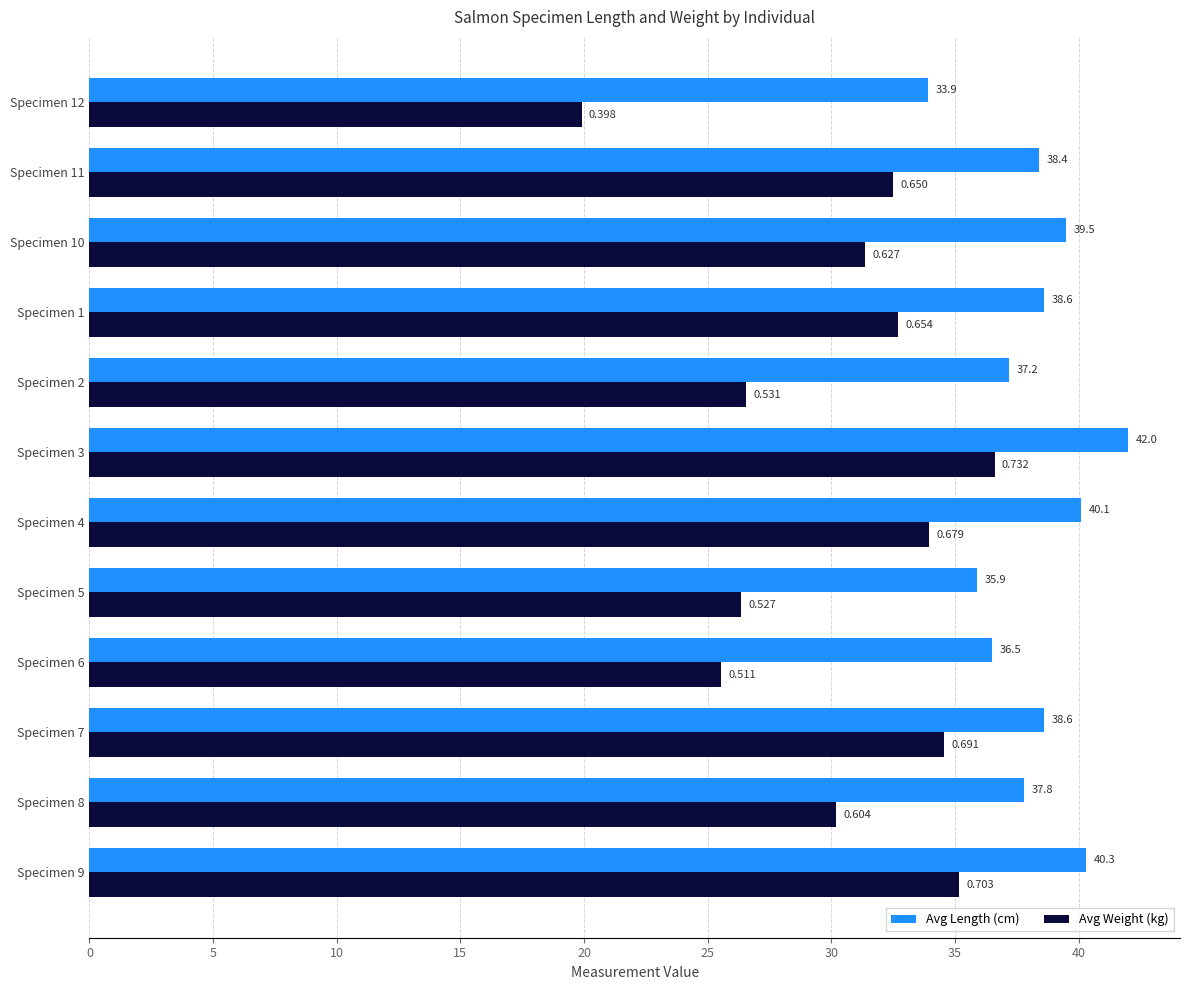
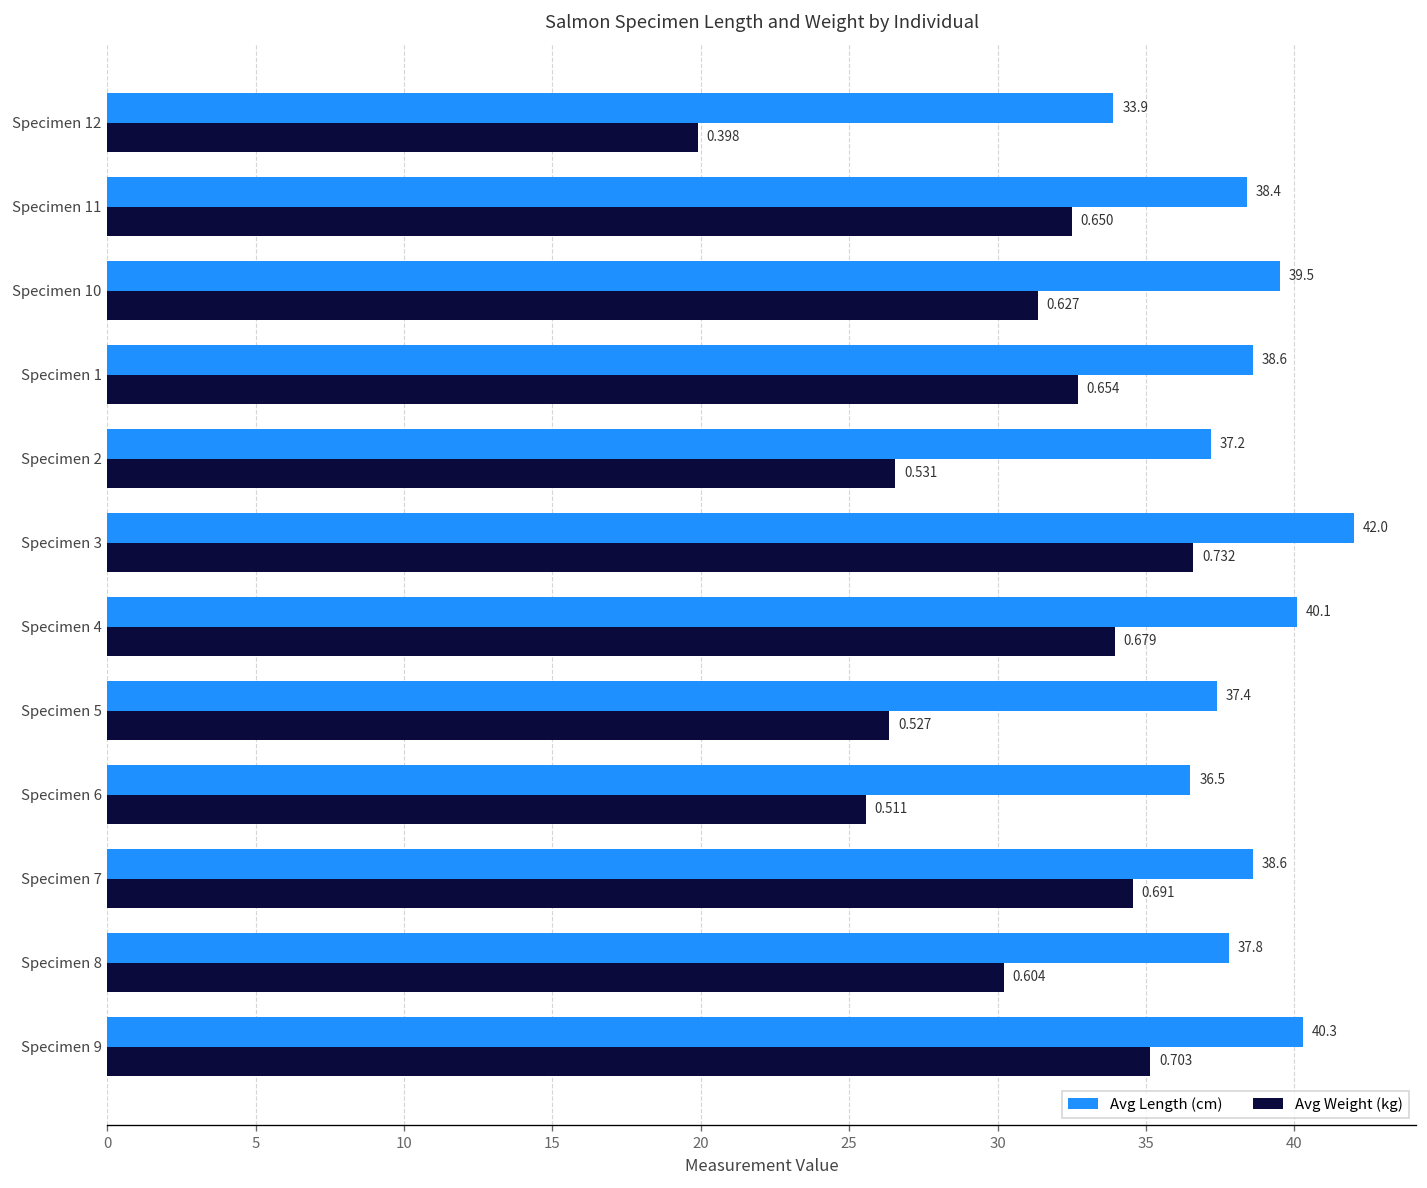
  {
    "Avg Length (cm)": {
      "Specimen 12": 33.9,
      "Specimen 11": 38.4,
      "Specimen 10": 39.5,
      "Specimen 1": 38.6,
      "Specimen 2": 37.2,
      "Specimen 3": 42.0,
      "Specimen 4": 40.1,
-     "Specimen 5": 35.9,
+     "Specimen 5": 37.4,
      "Specimen 6": 36.5,
      "Specimen 7": 38.6,
      "Specimen 8": 37.8,
      "Specimen 9": 40.3
    }
  }
